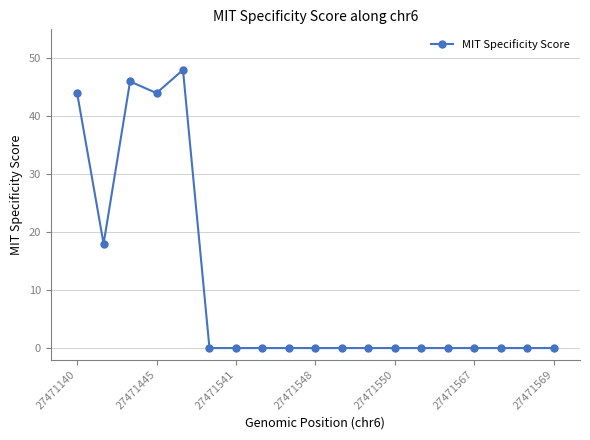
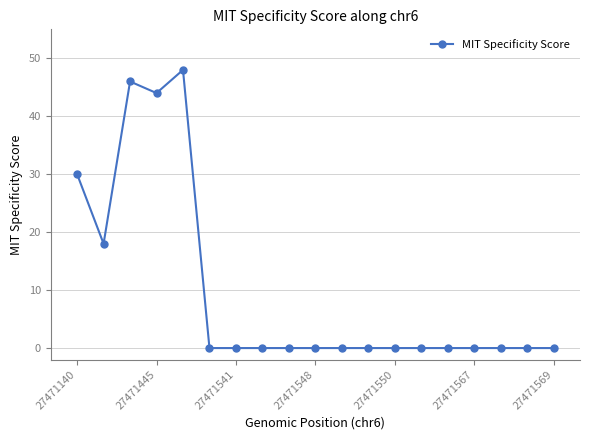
  {
-   "27471140": 44,
+   "27471140": 30,
    "27471445": 44,
    "27471541": 0,
    "27471548": 0,
    "27471550": 0,
    "27471567": 0,
    "27471569": 0
  }
